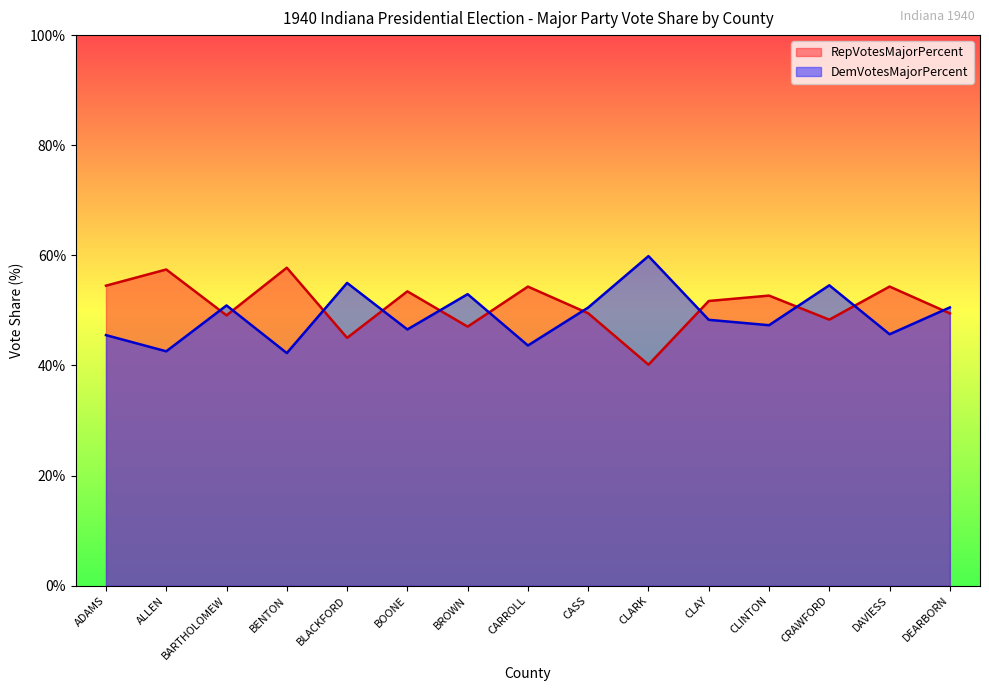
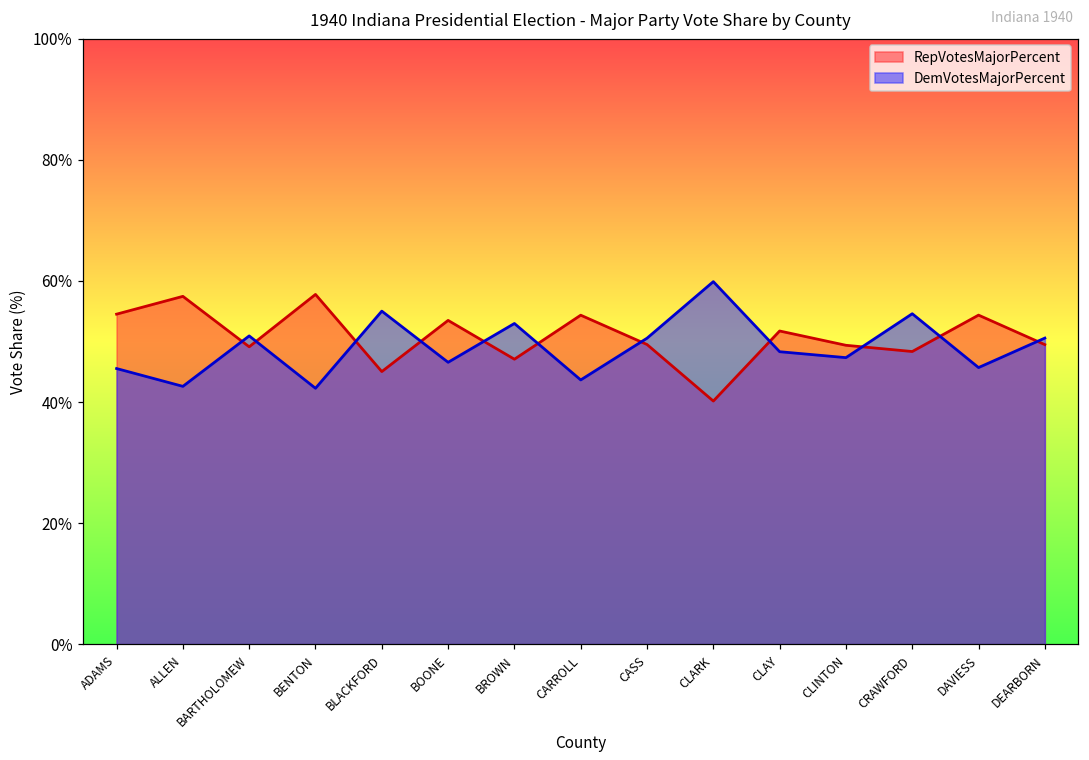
  {
    "RepVotesMajorPercent": {
      "ADAMS": "54%",
      "ALLEN": "57%",
      "BARTHOLOMEW": "49%",
      "BENTON": "58%",
      "BLACKFORD": "45%",
      "BOONE": "53%",
      "BROWN": "47%",
      "CARROLL": "54%",
      "CASS": "49%",
      "CLARK": "40%",
      "CLAY": "52%",
-     "CLINTON": "53%",
+     "CLINTON": "49%",
      "CRAWFORD": "48%",
      "DAVIESS": "54%",
      "DEARBORN": "49%"
    },
    "DemVotesMajorPercent": {
      "ADAMS": "46%",
      "ALLEN": "43%",
      "BARTHOLOMEW": "51%",
      "BENTON": "42%",
      "BLACKFORD": "55%",
      "BOONE": "47%",
      "BROWN": "53%",
      "CARROLL": "44%",
      "CASS": "51%",
      "CLARK": "60%",
      "CLAY": "48%",
      "CLINTON": "47%",
      "CRAWFORD": "55%",
      "DAVIESS": "46%",
      "DEARBORN": "51%"
    }
  }
